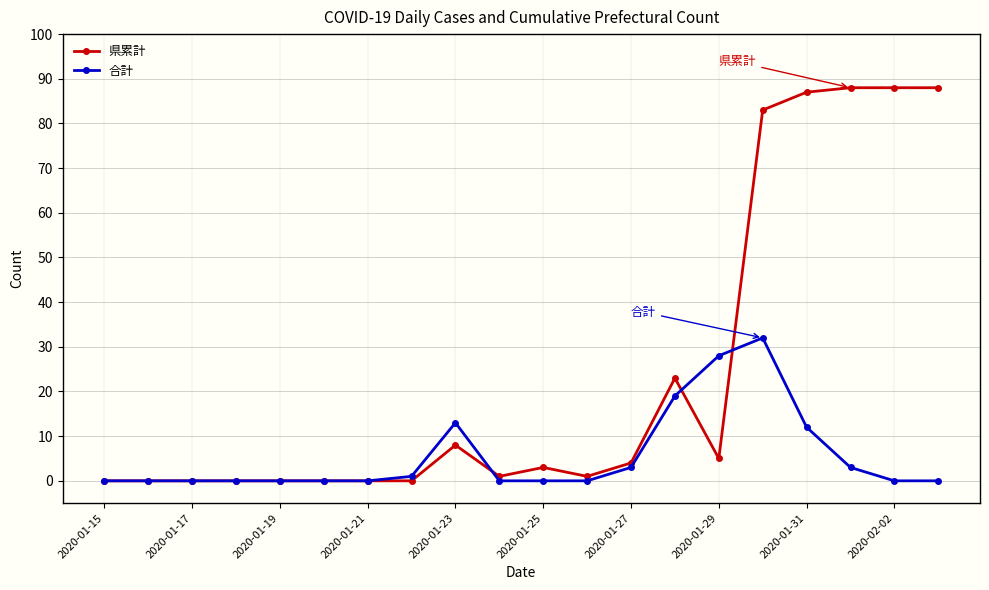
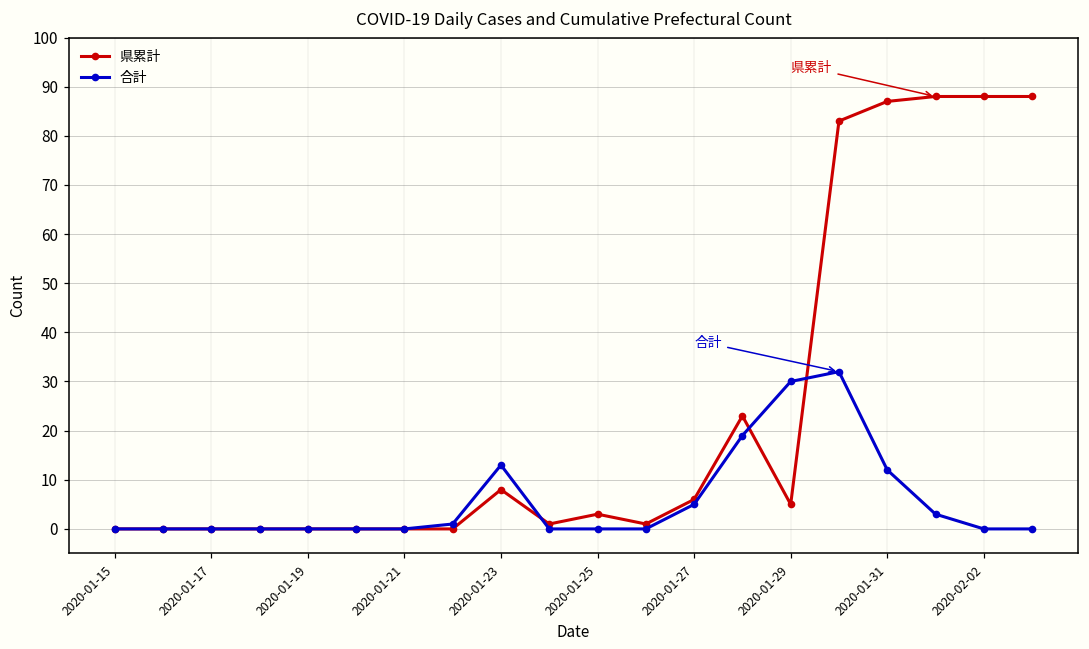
  {
    "県累計": {
      "2020-01-23": 8,
      "2020-01-25": 3,
-     "2020-01-27": 4,
+     "2020-01-27": 6,
      "2020-01-29": 5,
      "2020-01-31": 87,
      "2020-02-02": 88
    },
    "合計": {
      "2020-01-23": 13,
      "2020-01-25": 0,
-     "2020-01-27": 3,
-     "2020-01-29": 28,
+     "2020-01-27": 5,
+     "2020-01-29": 30,
      "2020-01-31": 12,
      "2020-02-02": 0
    }
  }
